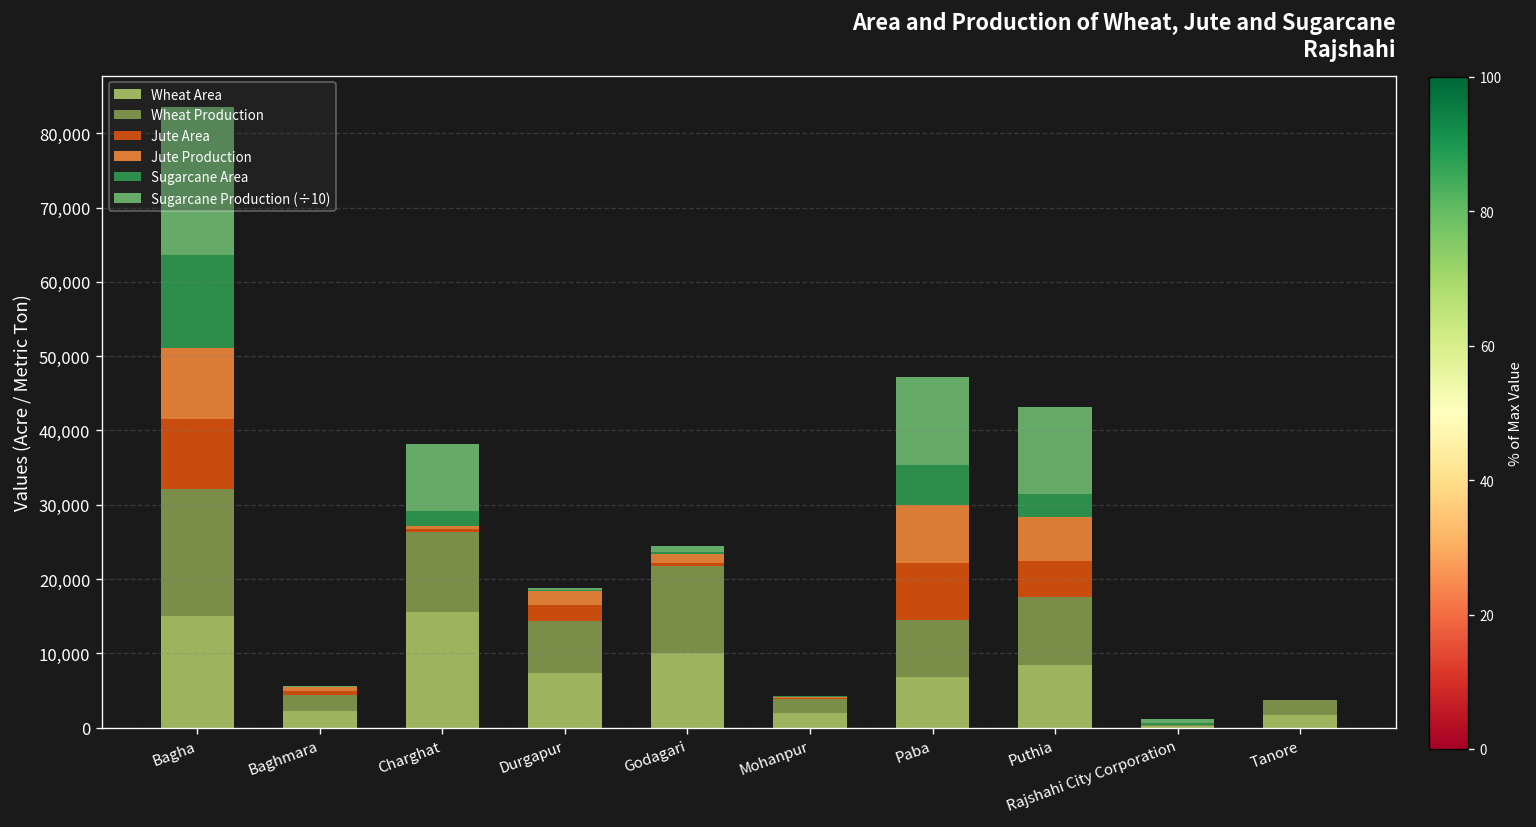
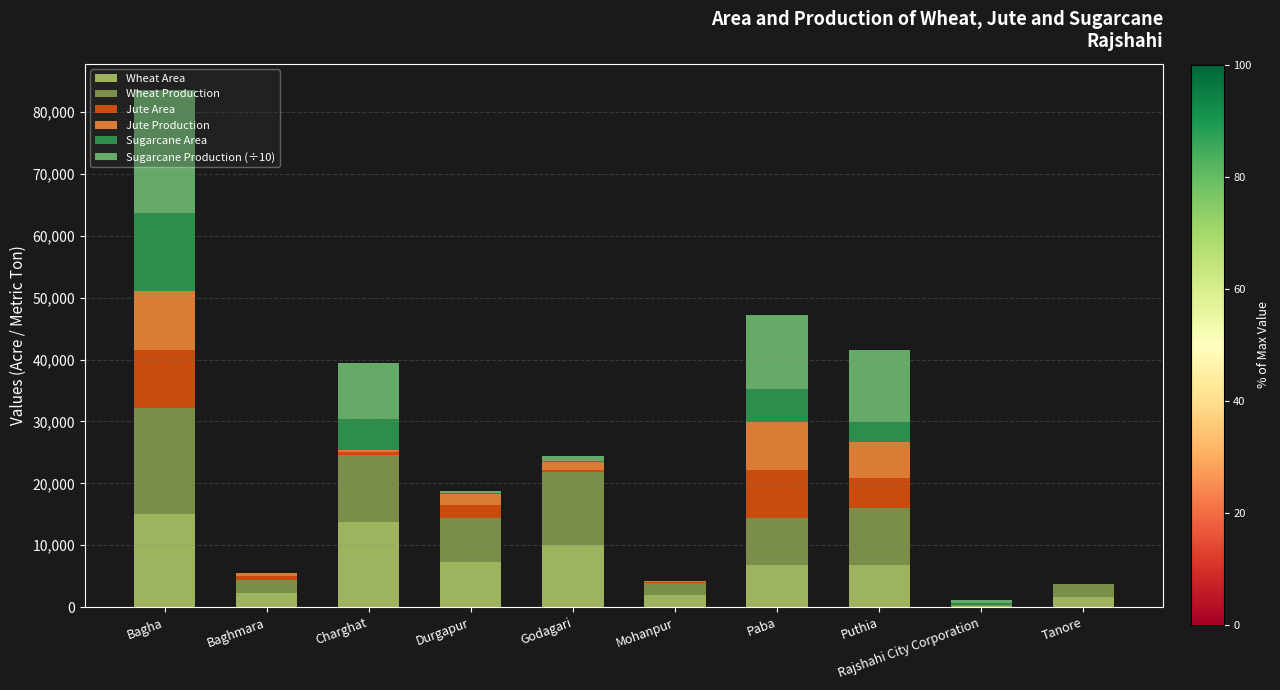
  {
    "Wheat Area": {
      "Bagha": "15,000",
      "Baghmara": "2,000",
-     "Charghat": "16,000",
+     "Charghat": "14,000",
      "Durgapur": "7,000",
      "Godagari": "10,000",
      "Mohanpur": "2,000",
      "Paba": "7,000",
-     "Puthia": "8,000",
+     "Puthia": "7,000",
      "Tanore": "2,000"
    },
    "Jute Area": {
      "Bagha": "10,000",
      "Baghmara": "1,000",
      "Charghat": "0",
      "Durgapur": "2,000",
      "Paba": "8,000",
      "Puthia": "5,000",
      "Rajshahi City Corporation": "0",
      "Tanore": "0"
    },
    "Jute Production": {
      "Bagha": "10,000",
      "Baghmara": "1,000",
      "Durgapur": "2,000",
      "Godagari": "1,000",
      "Paba": "8,000",
      "Puthia": "6,000",
      "Rajshahi City Corporation": "0",
      "Tanore": "0"
    },
    "Sugarcane Area": {
      "Bagha": "13,000",
-     "Charghat": "2,000",
+     "Charghat": "5,000",
      "Paba": "5,000",
      "Puthia": "3,000",
      "Tanore": "0"
    }
  }
